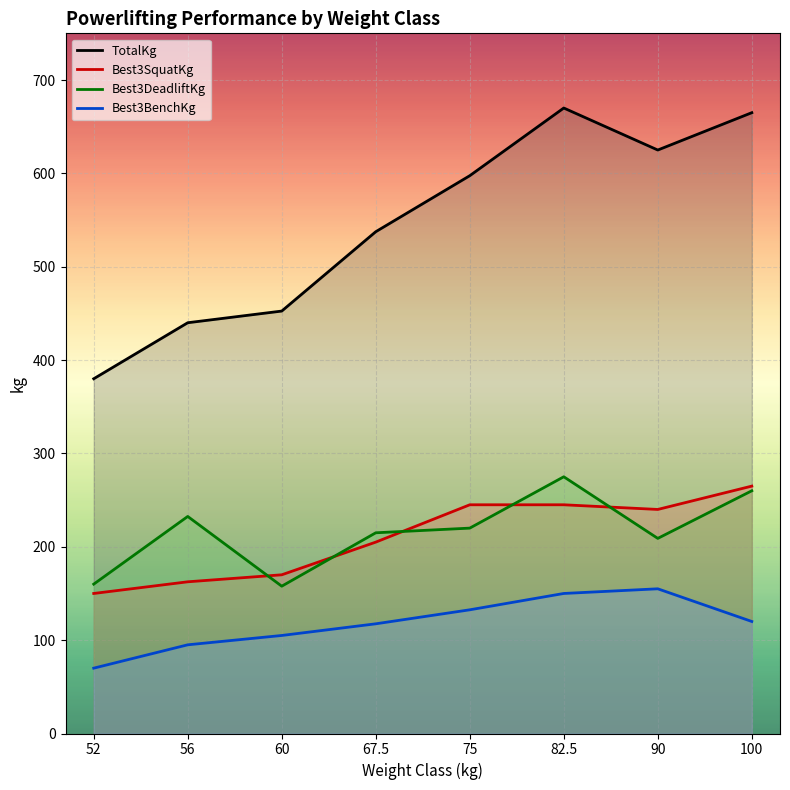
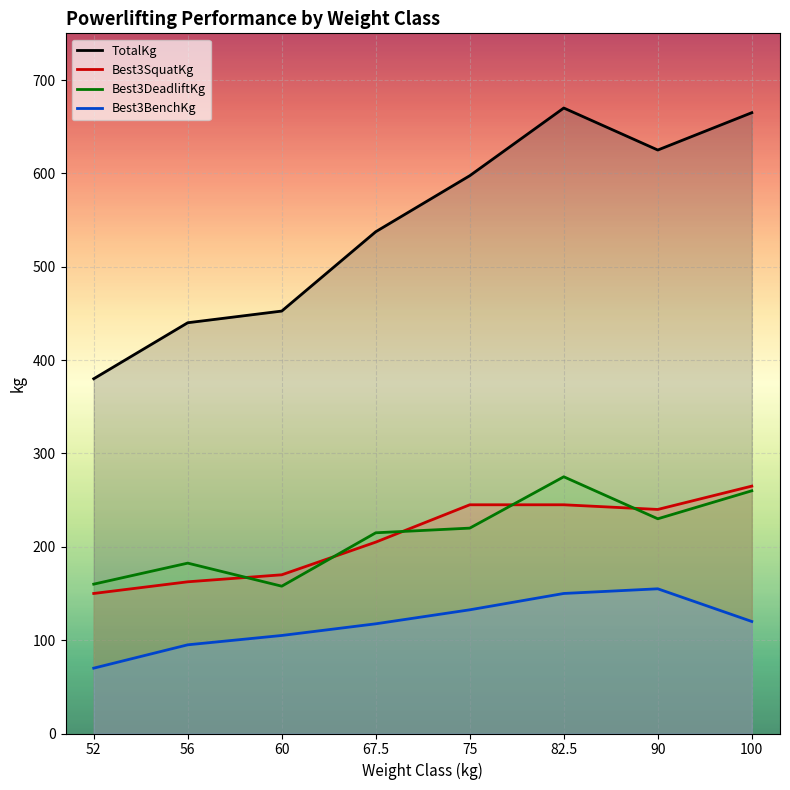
  {
    "TotalKg": {
      "52": 380,
      "56": 440,
      "60": 450,
      "67.5": 540,
      "75": 600,
      "82.5": 670,
      "90": 630,
      "100": 670
    },
    "Best3SquatKg": {
      "52": 150,
      "56": 160,
      "60": 170,
      "67.5": 210,
      "75": 250,
      "82.5": 250,
      "90": 240,
      "100": 270
    },
    "Best3DeadliftKg": {
      "52": 160,
-     "56": 230,
+     "56": 180,
      "60": 160,
      "67.5": 220,
      "75": 220,
      "82.5": 280,
-     "90": 210,
+     "90": 230,
      "100": 260
    },
    "Best3BenchKg": {
      "52": 70,
      "56": 100,
      "60": 110,
      "67.5": 120,
      "75": 130,
      "82.5": 150,
      "90": 160,
      "100": 120
    }
  }
